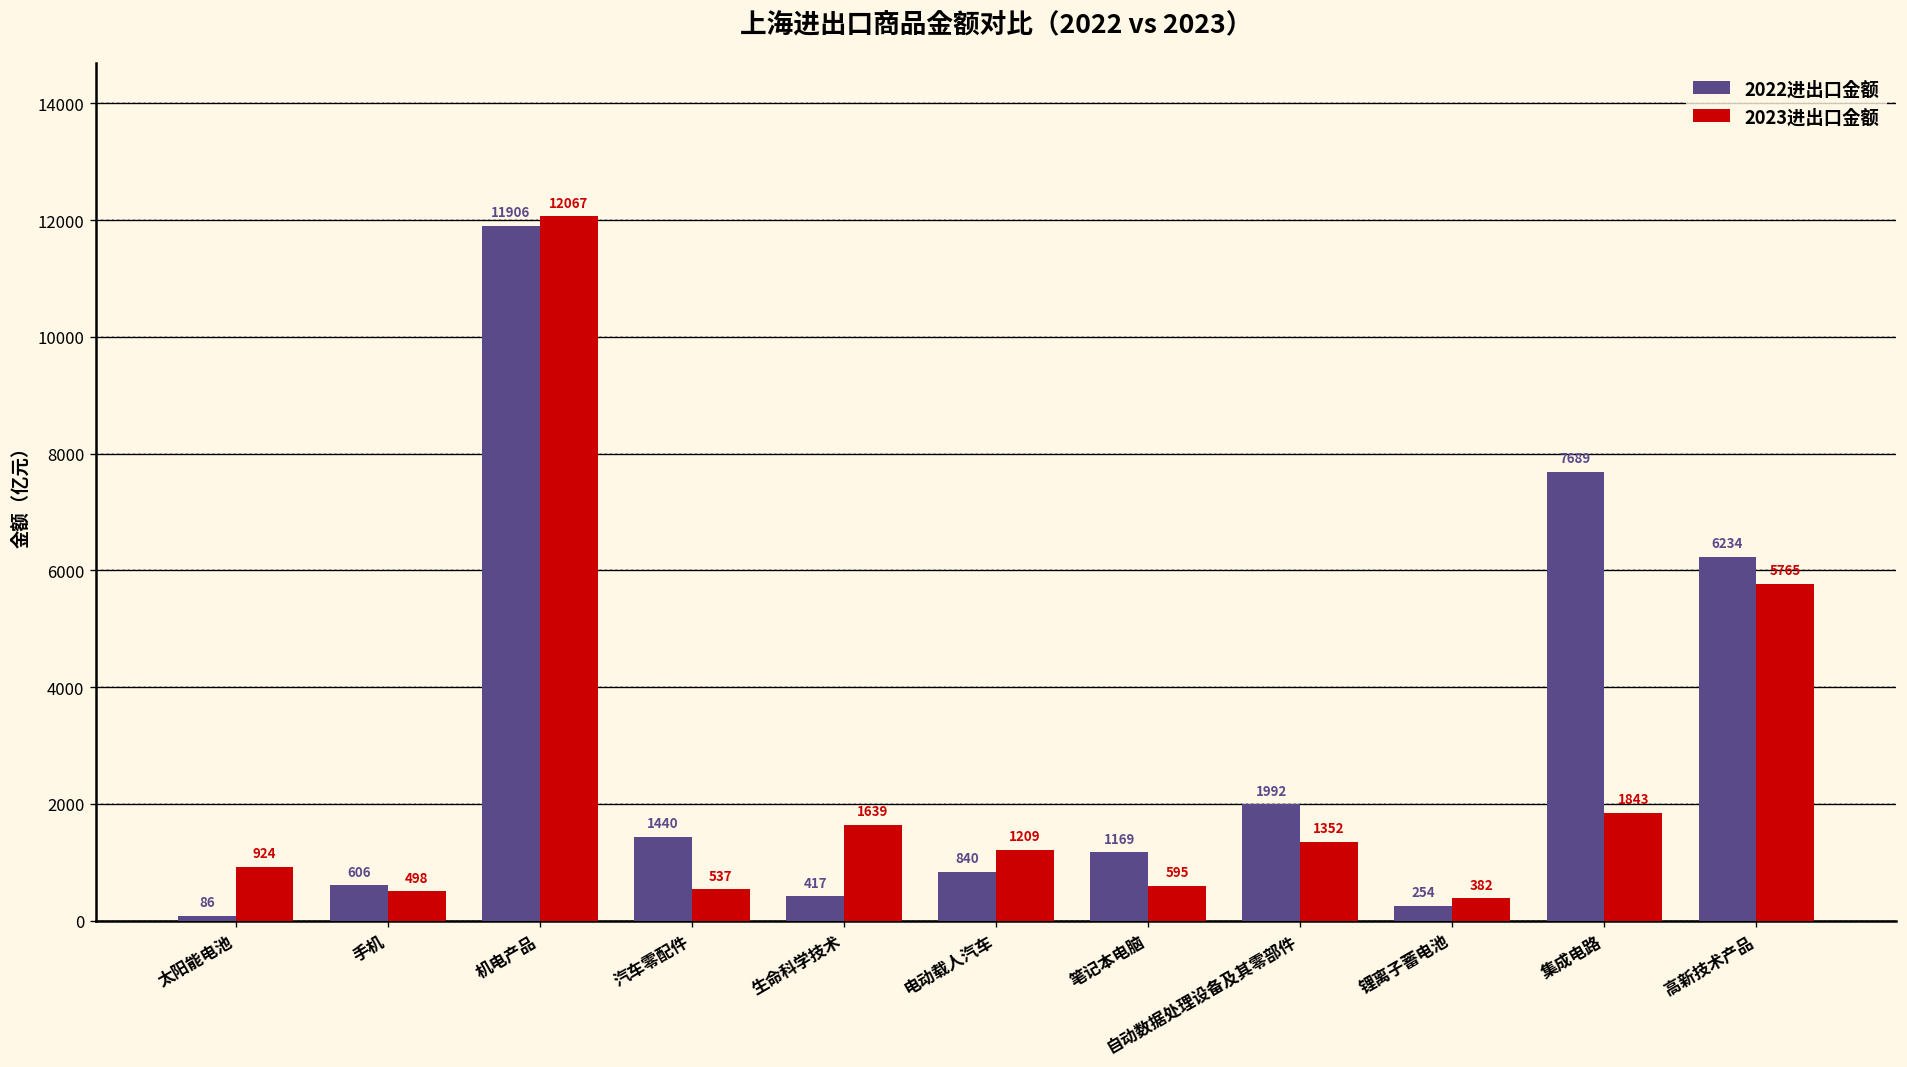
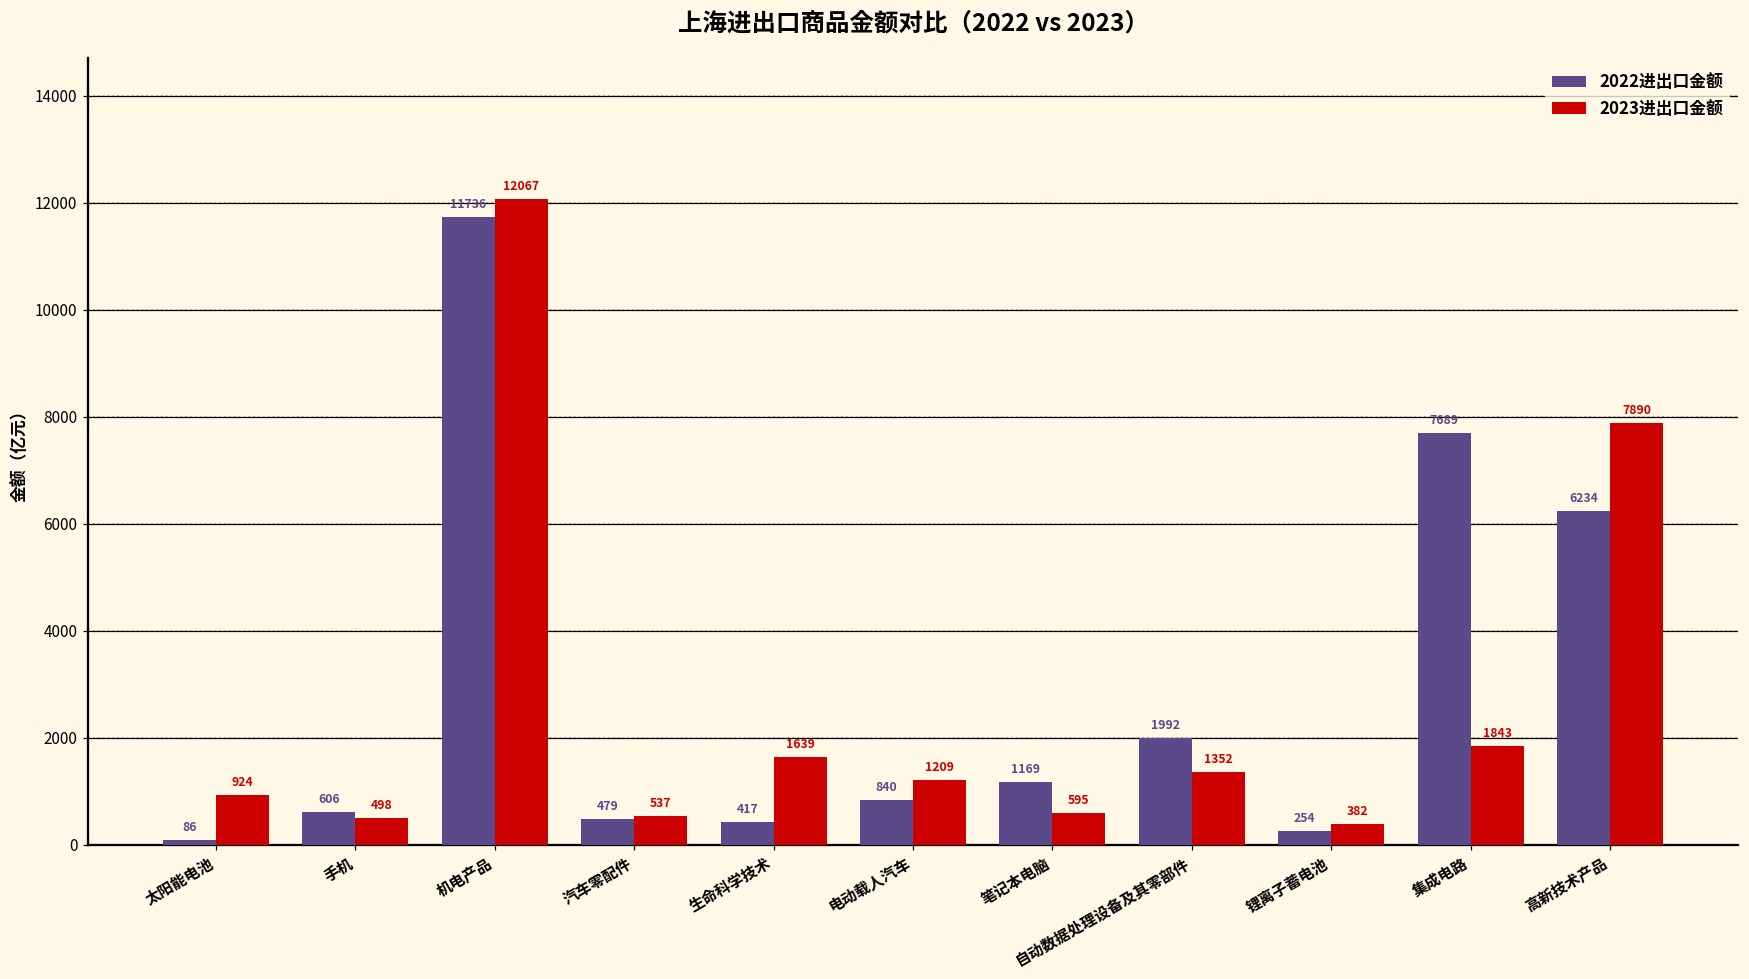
  {
    "2022进出口金额": {
      "太阳能电池": 86,
      "手机": 606,
-     "机电产品": 11906,
-     "汽车零配件": 1440,
+     "机电产品": 11736,
+     "汽车零配件": 479,
      "生命科学技术": 417,
      "电动载人汽车": 840,
      "笔记本电脑": 1169,
      "自动数据处理设备及其零部件": 1992,
      "锂离子蓄电池": 254,
      "集成电路": 7689,
      "高新技术产品": 6234
    },
    "2023进出口金额": {
      "太阳能电池": 924,
      "手机": 498,
      "机电产品": 12067,
      "汽车零配件": 537,
      "生命科学技术": 1639,
      "电动载人汽车": 1209,
      "笔记本电脑": 595,
      "自动数据处理设备及其零部件": 1352,
      "锂离子蓄电池": 382,
      "集成电路": 1843,
-     "高新技术产品": 5765
+     "高新技术产品": 7890
    }
  }
